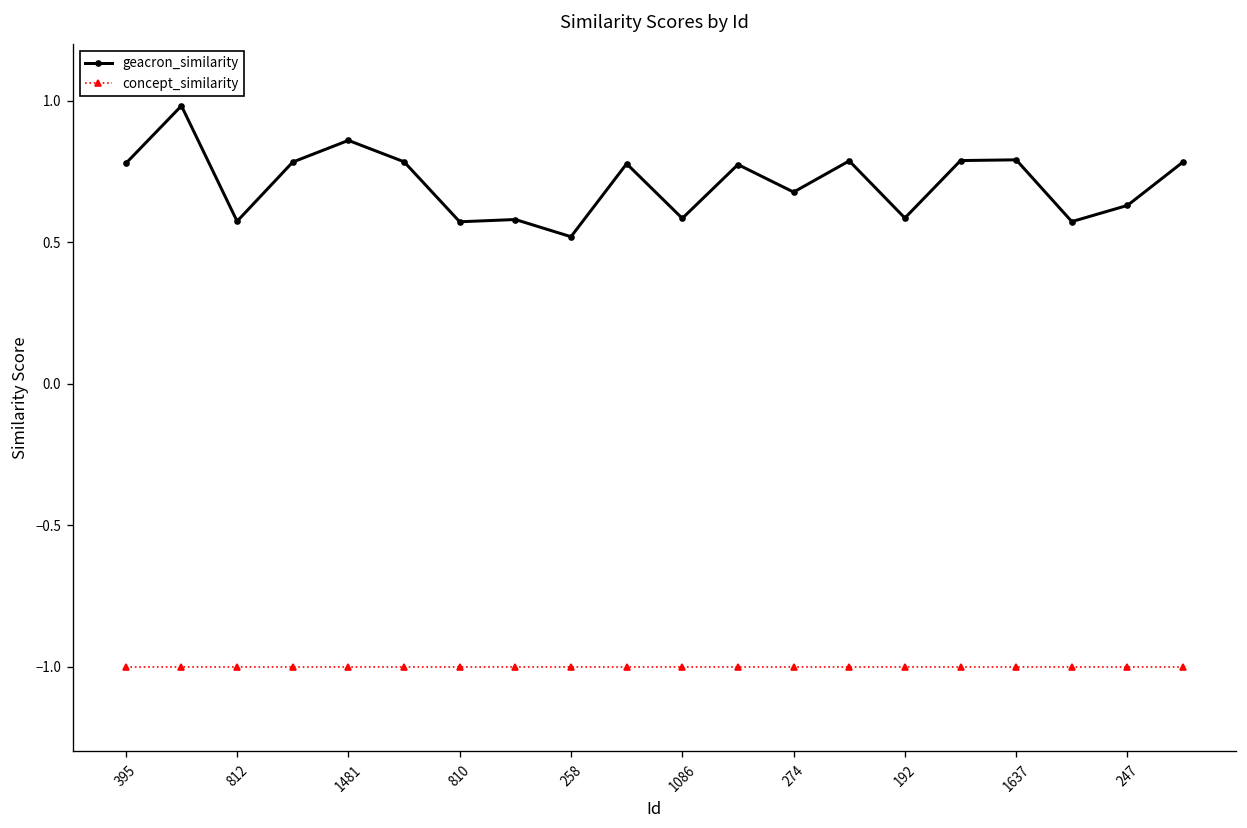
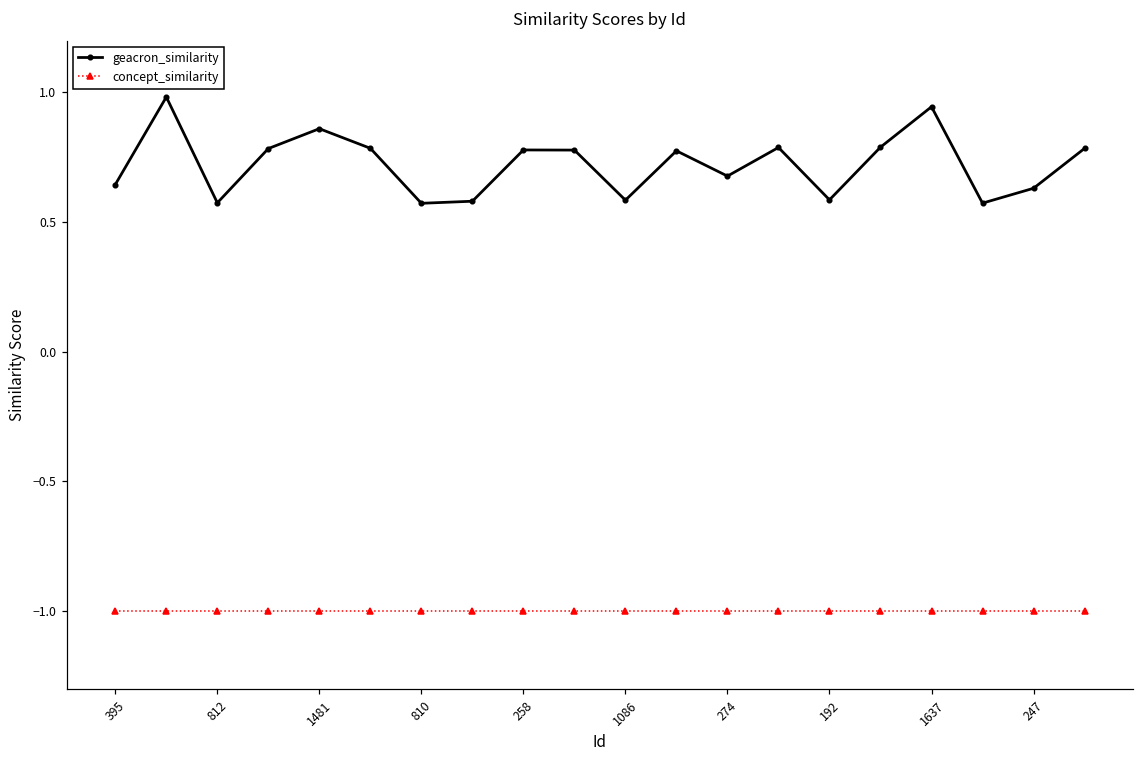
  {
    "geacron_similarity": {
-     "395": 0.78,
+     "395": 0.64,
      "812": 0.57,
      "1481": 0.86,
      "810": 0.57,
-     "258": 0.52,
+     "258": 0.78,
      "1086": 0.58,
      "274": 0.68,
      "192": 0.59,
-     "1637": 0.79,
+     "1637": 0.94,
      "247": 0.63
    },
    "concept_similarity": {
      "395": -1.00,
      "812": -1.00,
      "1481": -1.00,
      "810": -1.00,
      "258": -1.00,
      "1086": -1.00,
      "274": -1.00,
      "192": -1.00,
      "1637": -1.00,
      "247": -1.00
    }
  }
